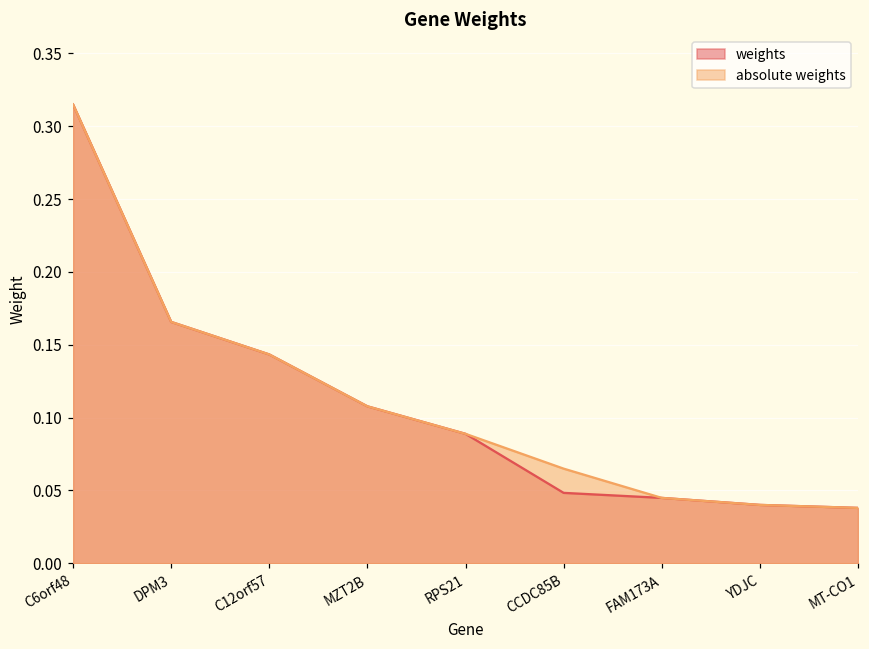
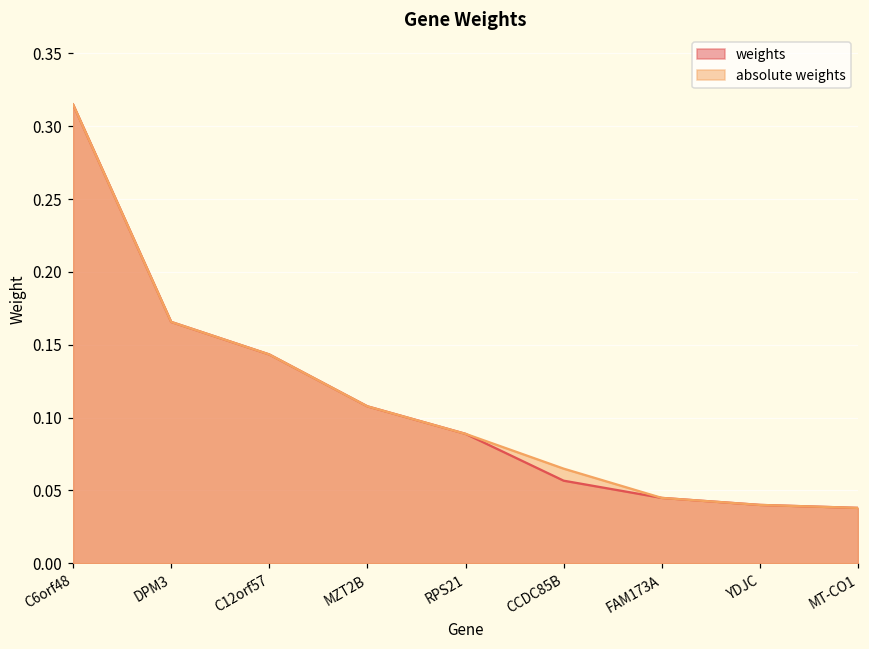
  {
    "weights": {
-     "CCDC85B": 0.048
+     "CCDC85B": 0.057
    },
    "absolute weights": {
      "CCDC85B": 0.065
    }
  }
